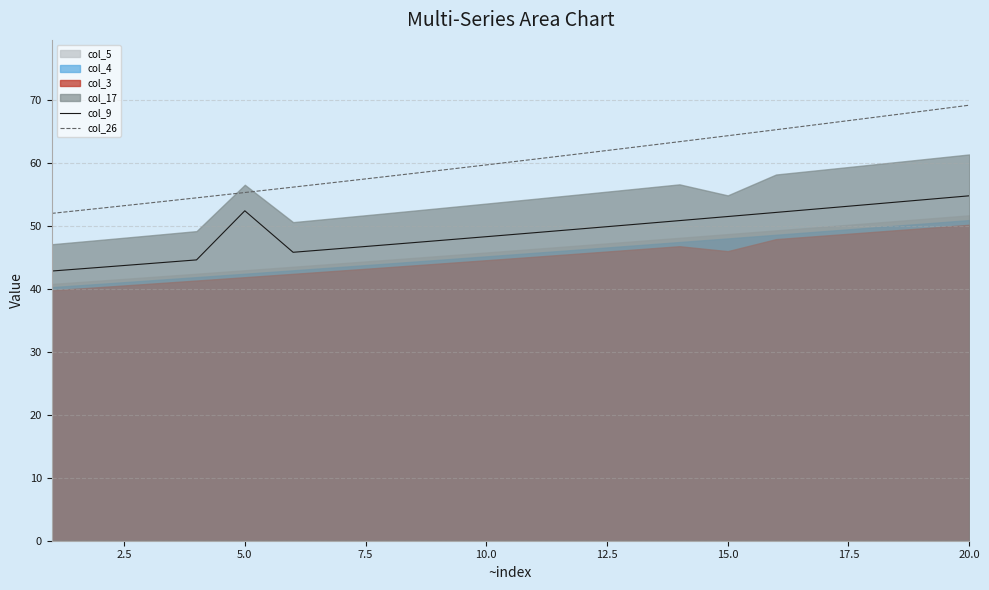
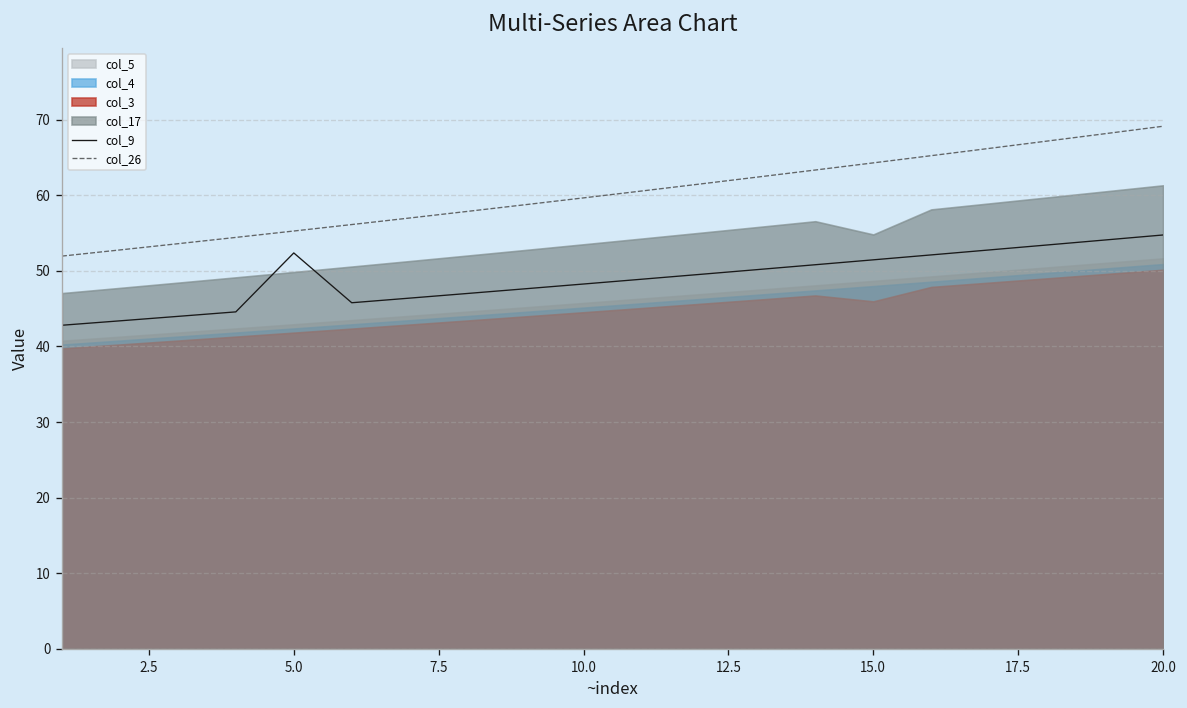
  {
    "col_9": {
      "5.0": 52,
      "10.0": 48,
      "15.0": 51,
      "20.0": 55
    },
    "col_5": {
      "5.0": 43,
      "10.0": 46,
      "15.0": 49,
      "20.0": 52
    },
    "col_26": {
      "5.0": 55,
      "10.0": 60,
      "15.0": 64,
      "20.0": 69
    },
    "col_4": {
      "5.0": 42,
      "10.0": 45,
      "15.0": 48,
      "20.0": 51
    },
    "col_3": {
      "5.0": 42,
      "10.0": 45,
      "15.0": 46,
      "20.0": 50
    },
    "col_17": {
-     "5.0": 56,
+     "5.0": 50,
      "10.0": 53,
      "15.0": 55,
      "20.0": 61
    }
  }
